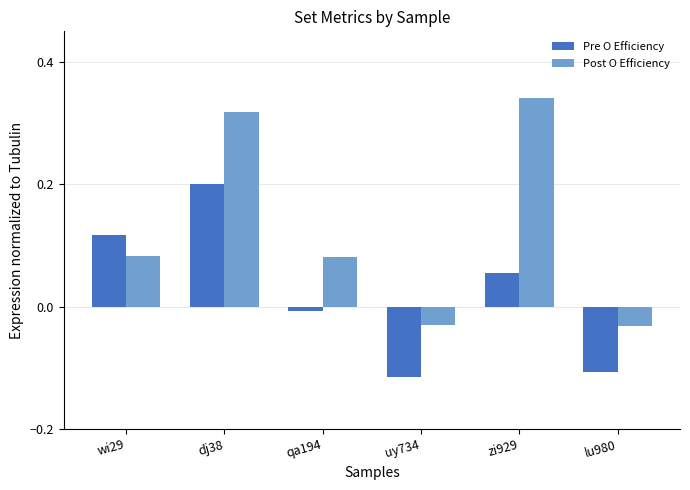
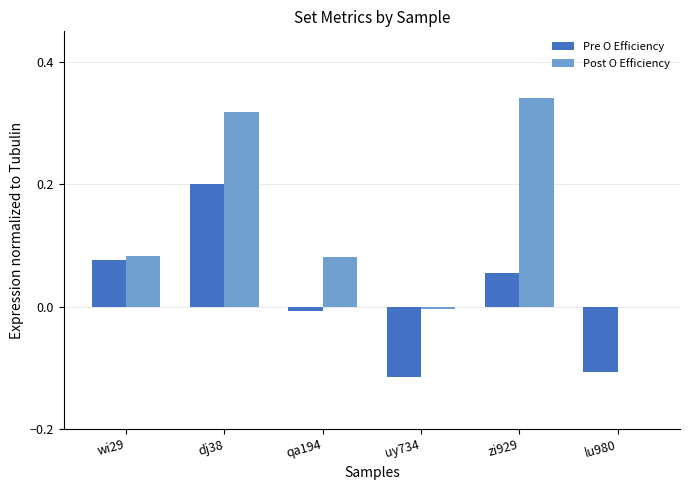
  {
    "Pre O Efficiency": {
-     "wi29": 0.12,
+     "wi29": 0.08,
      "dj38": 0.20,
      "qa194": -0.01,
      "uy734": -0.12,
      "zi929": 0.06,
      "lu980": -0.11
    },
    "Post O Efficiency": {
      "wi29": 0.08,
      "dj38": 0.32,
      "qa194": 0.08,
-     "uy734": -0.03,
+     "uy734": 0.00,
      "zi929": 0.34,
-     "lu980": -0.03
+     "lu980": 0.00
    }
  }
